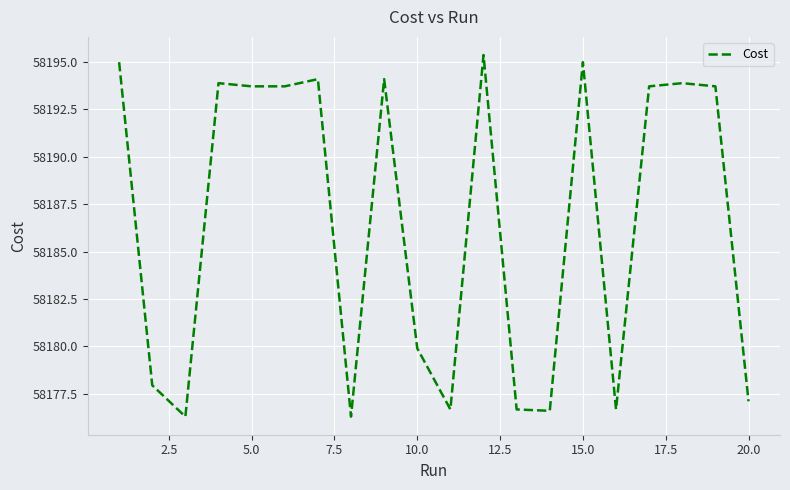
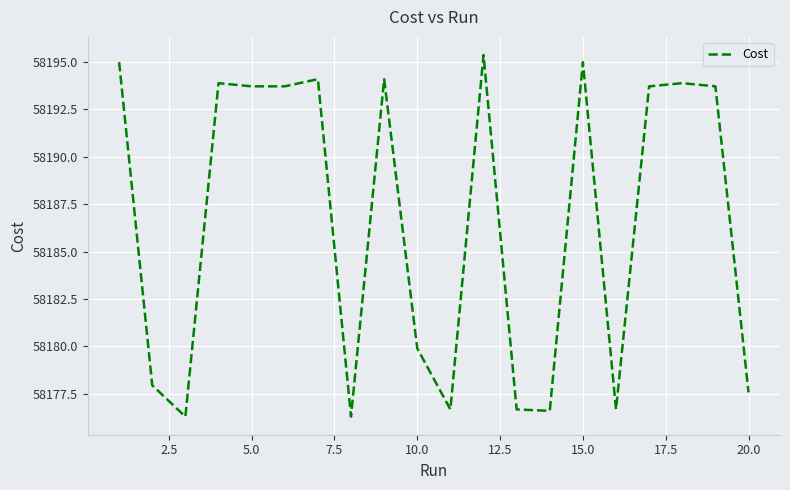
  {
    "5.0": 58193.7,
    "10.0": 58179.9,
    "15.0": 58195.0,
-   "20.0": 58177.1
+   "20.0": 58177.6
  }
